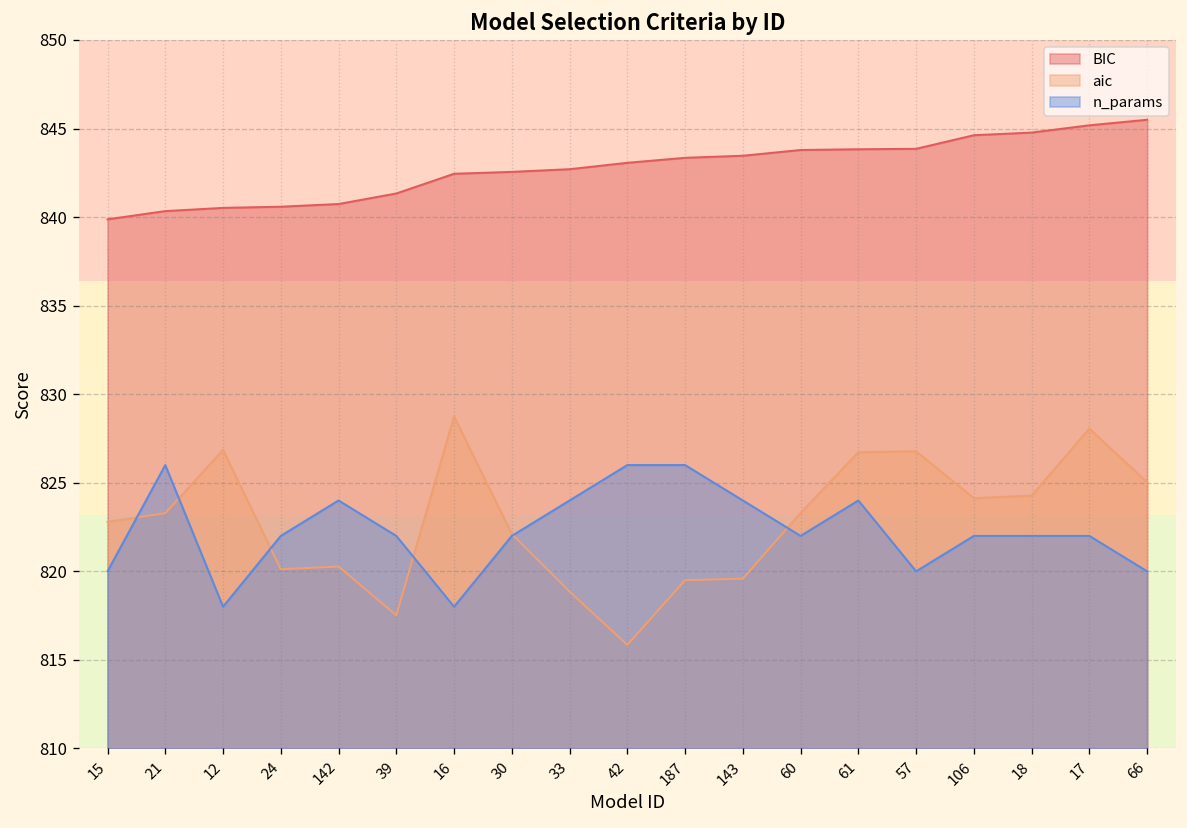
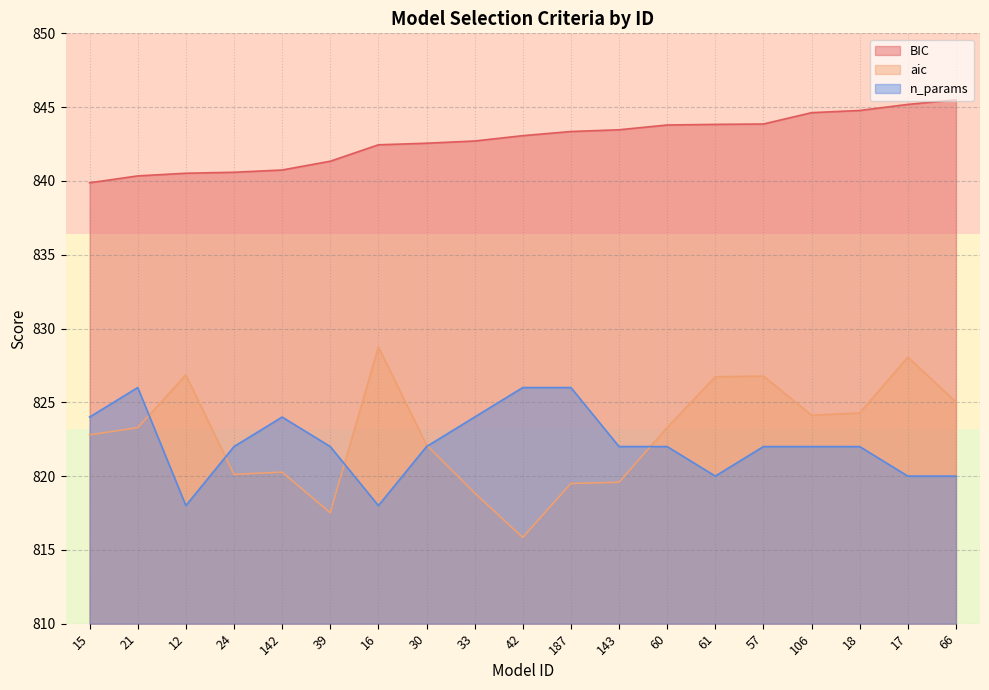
  {
    "n_params": {
-     "15": 820.0,
+     "15": 824.0,
      "21": 826.0,
      "12": 818.0,
      "24": 822.0,
      "142": 824.0,
      "39": 822.0,
      "16": 818.0,
      "33": 824.0,
      "42": 826.0,
      "187": 826.0,
-     "143": 824.0,
+     "143": 822.0,
      "60": 822.0,
-     "61": 824.0,
-     "57": 820.0,
+     "61": 820.0,
+     "57": 822.0,
      "106": 822.0,
      "18": 822.0,
-     "17": 822.0,
+     "17": 820.0,
      "66": 820.0
    }
  }
